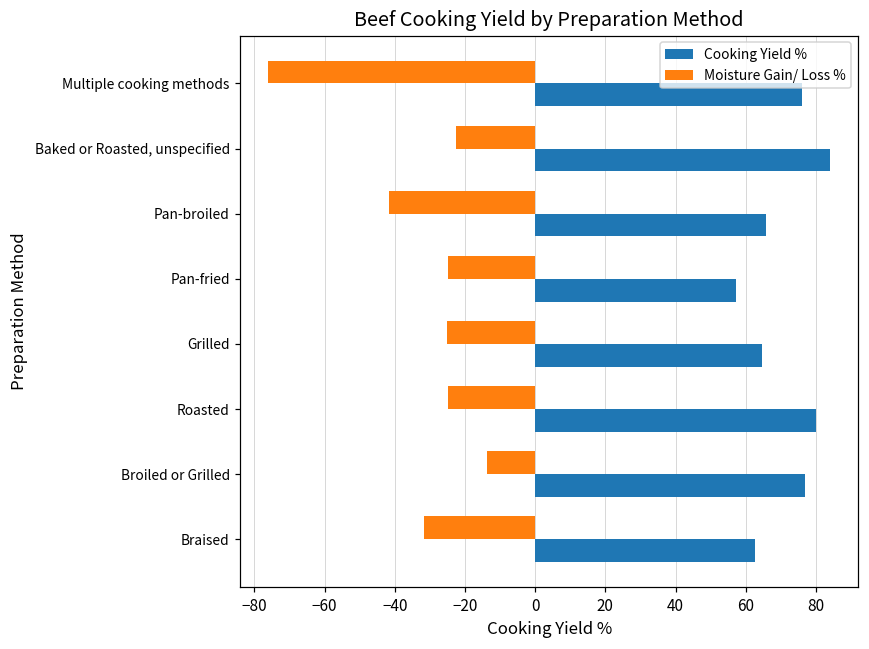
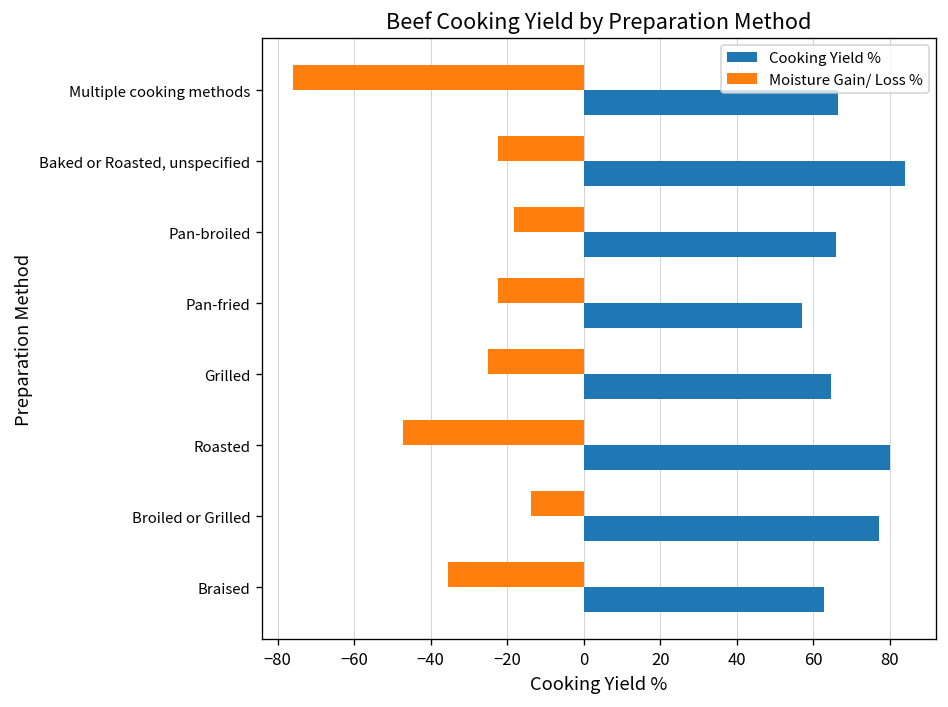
  {
    "Cooking Yield %": {
-     "Multiple cooking methods": 76,
+     "Multiple cooking methods": 66,
      "Baked or Roasted, unspecified": 84,
      "Pan-broiled": 66,
      "Pan-fried": 57,
      "Grilled": 65,
      "Roasted": 80,
      "Broiled or Grilled": 77,
      "Braised": 63
    },
    "Moisture Gain/ Loss %": {
      "Multiple cooking methods": -76,
      "Baked or Roasted, unspecified": -22,
-     "Pan-broiled": -42,
-     "Pan-fried": -25,
+     "Pan-broiled": -18,
+     "Pan-fried": -22,
      "Grilled": -25,
-     "Roasted": -25,
+     "Roasted": -47,
      "Broiled or Grilled": -14,
-     "Braised": -32
+     "Braised": -35
    }
  }
